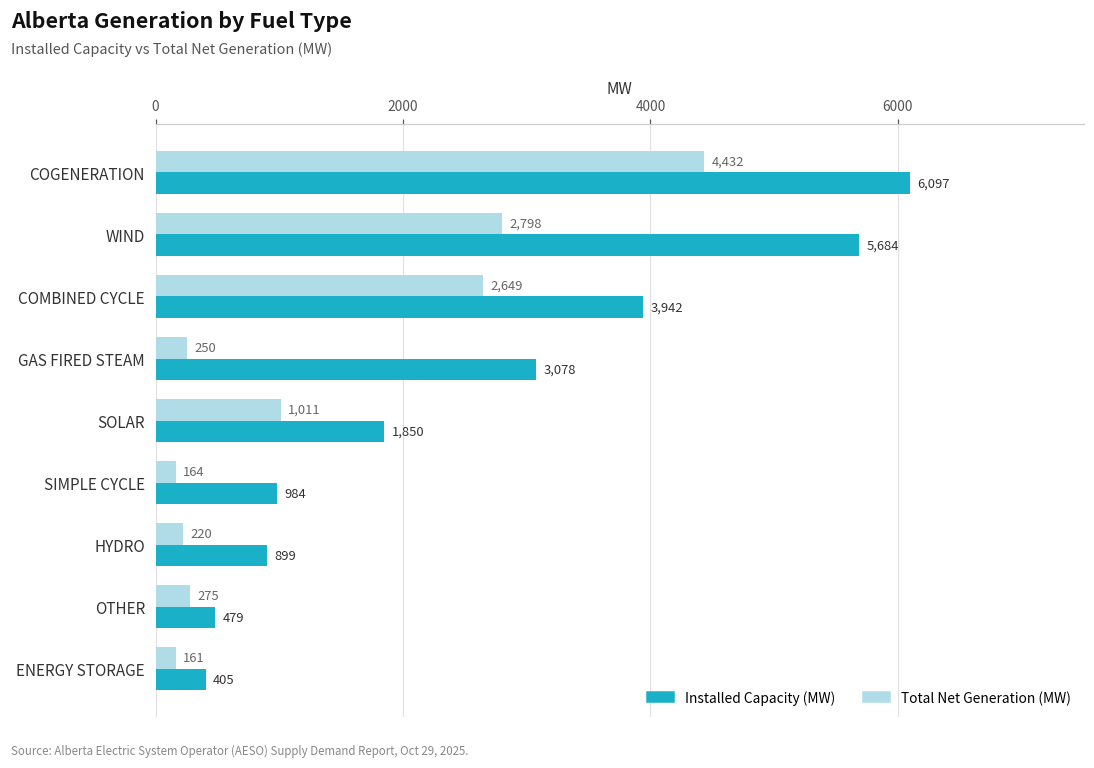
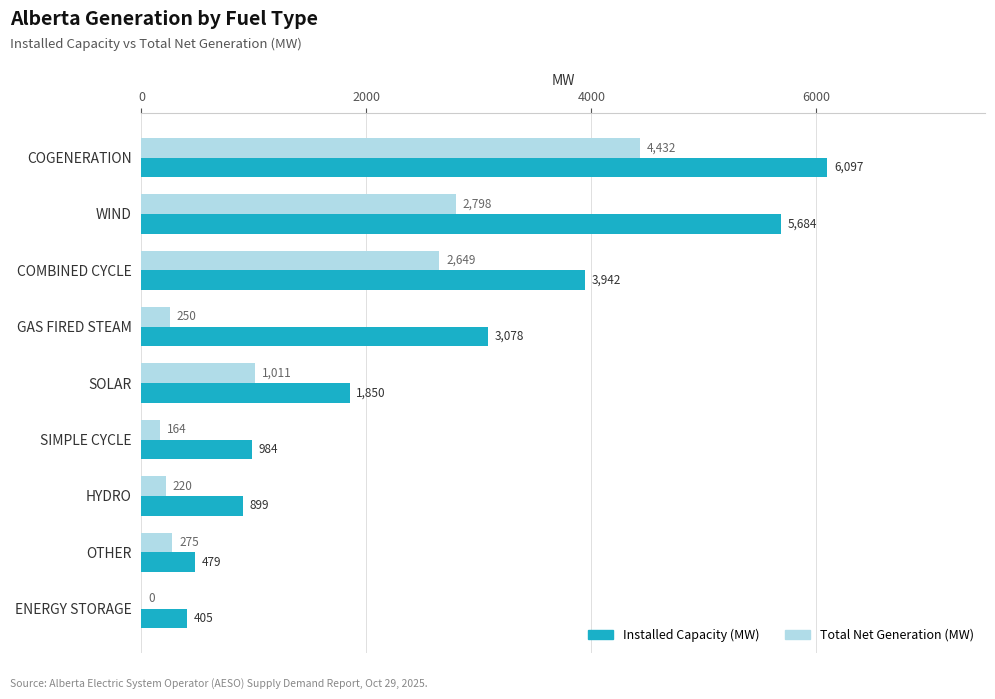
  {
    "Installed Capacity (MW)": {
      "COGENERATION": "6,097",
      "WIND": "5,684",
      "COMBINED CYCLE": "3,942",
      "GAS FIRED STEAM": "3,078",
      "SOLAR": "1,850",
      "SIMPLE CYCLE": "984",
      "HYDRO": "899",
      "OTHER": "479",
      "ENERGY STORAGE": "405"
    },
    "Total Net Generation (MW)": {
      "COGENERATION": "4,432",
      "WIND": "2,798",
      "COMBINED CYCLE": "2,649",
      "GAS FIRED STEAM": "250",
      "SOLAR": "1,011",
      "SIMPLE CYCLE": "164",
      "HYDRO": "220",
      "OTHER": "275",
-     "ENERGY STORAGE": "161"
+     "ENERGY STORAGE": "0"
    }
  }
